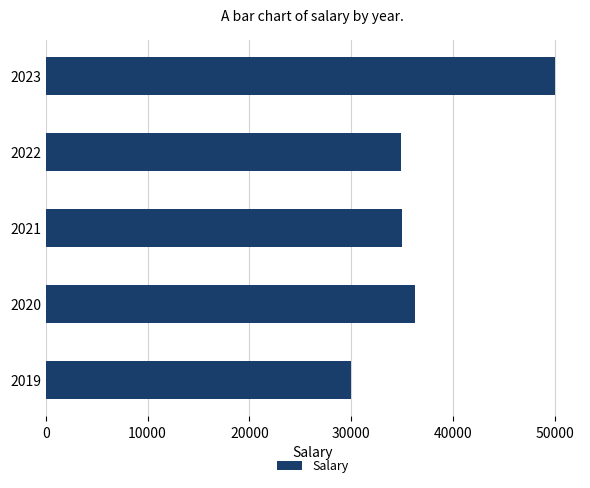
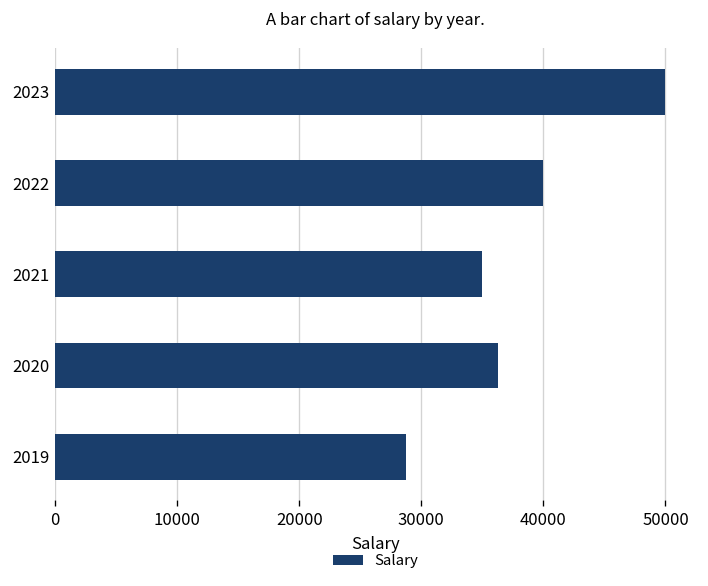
  {
    "2023": 50000,
-   "2022": 34900,
+   "2022": 40000,
    "2021": 35000,
    "2020": 36300,
-   "2019": 30000
+   "2019": 28700
  }
